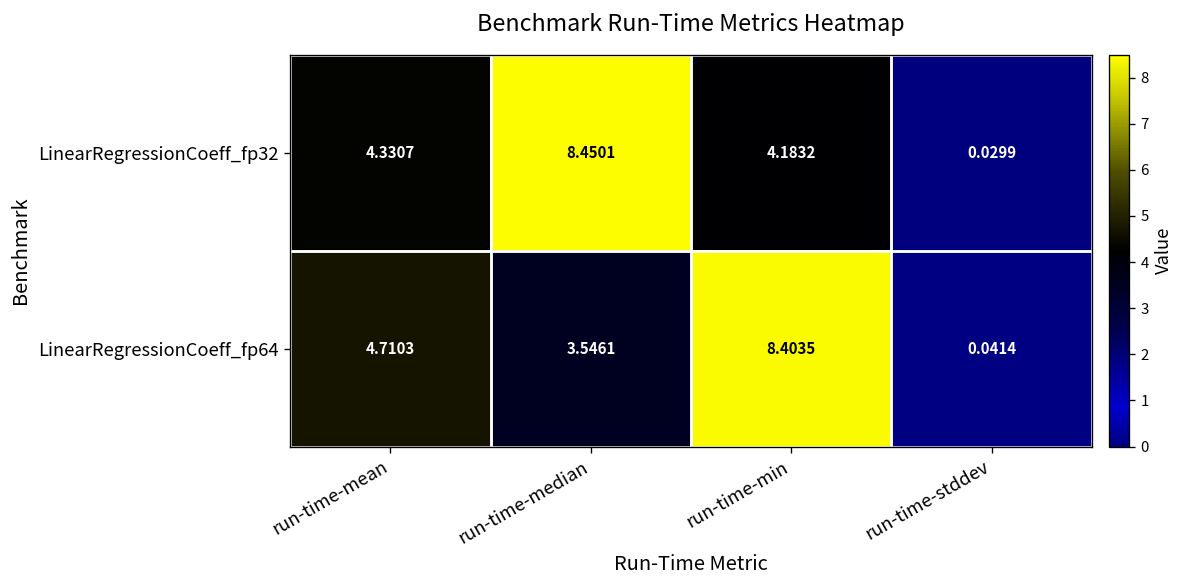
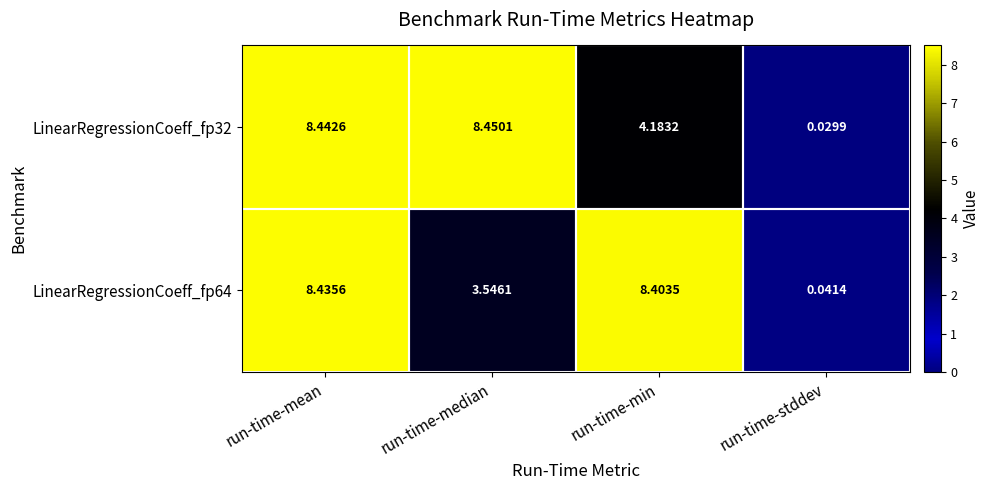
  {
    "LinearRegressionCoeff_fp32": {
-     "run-time-mean": 4.3307,
+     "run-time-mean": 8.4426,
      "run-time-median": 8.4501,
      "run-time-min": 4.1832,
      "run-time-stddev": 0.0299
    },
    "LinearRegressionCoeff_fp64": {
-     "run-time-mean": 4.7103,
+     "run-time-mean": 8.4356,
      "run-time-median": 3.5461,
      "run-time-min": 8.4035,
      "run-time-stddev": 0.0414
    }
  }
